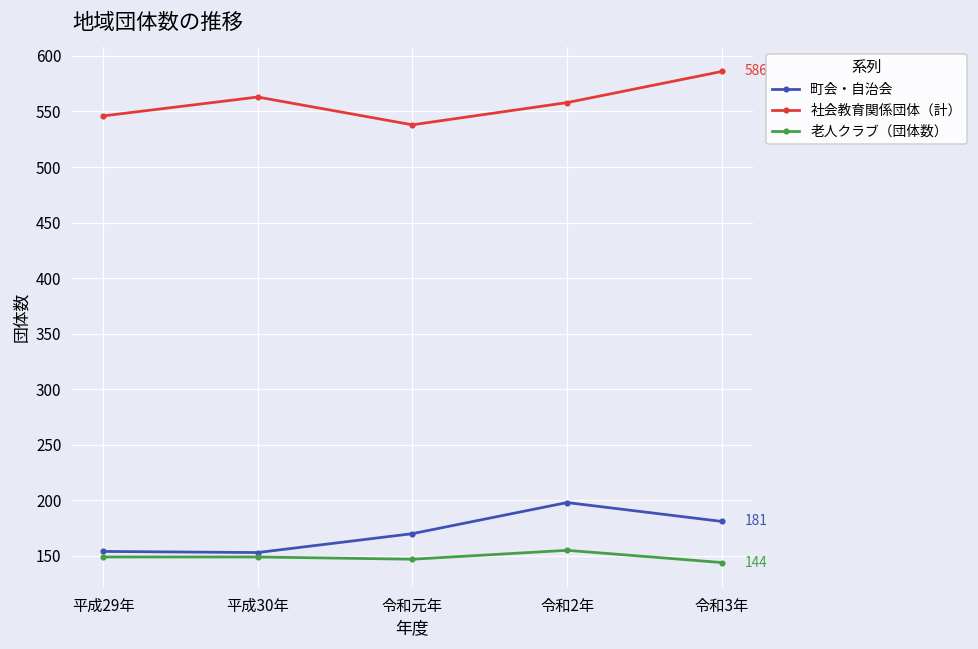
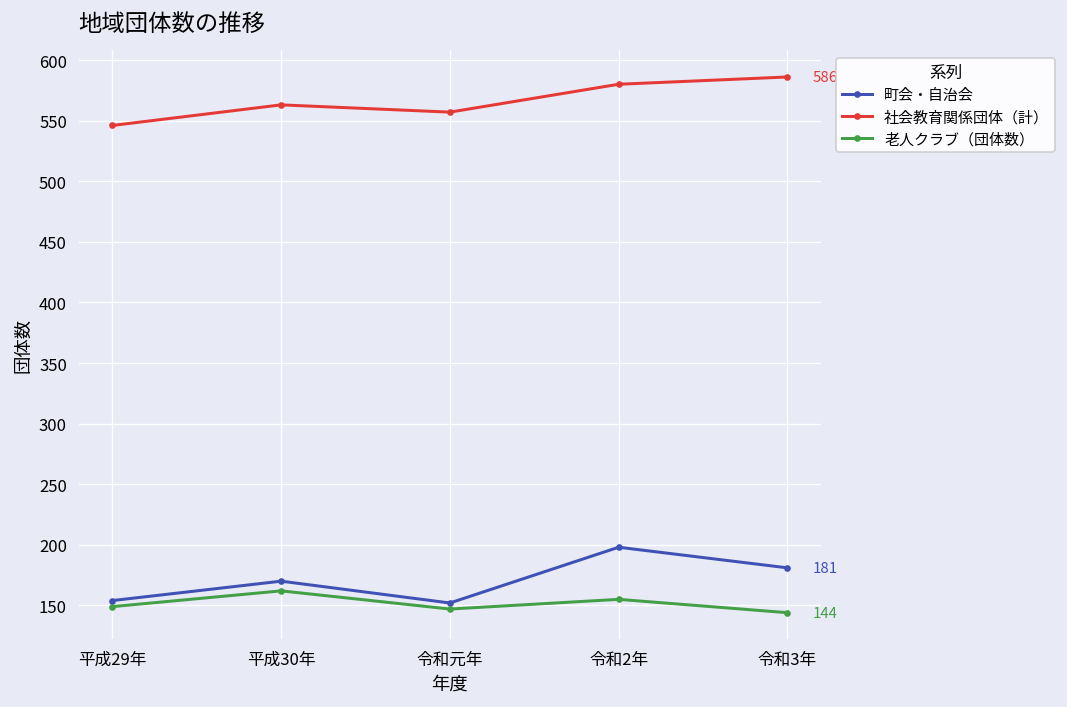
  {
    "町会・自治会": {
      "平成29年": 154,
-     "平成30年": 153,
-     "令和元年": 170,
+     "平成30年": 170,
+     "令和元年": 152,
      "令和2年": 198
    },
    "社会教育関係団体（計）": {
      "平成29年": 546,
      "平成30年": 563,
-     "令和元年": 538,
-     "令和2年": 558
+     "令和元年": 557,
+     "令和2年": 580
    },
    "老人クラブ（団体数）": {
      "平成29年": 149,
-     "平成30年": 149,
+     "平成30年": 162,
      "令和元年": 147,
      "令和2年": 155
    }
  }
